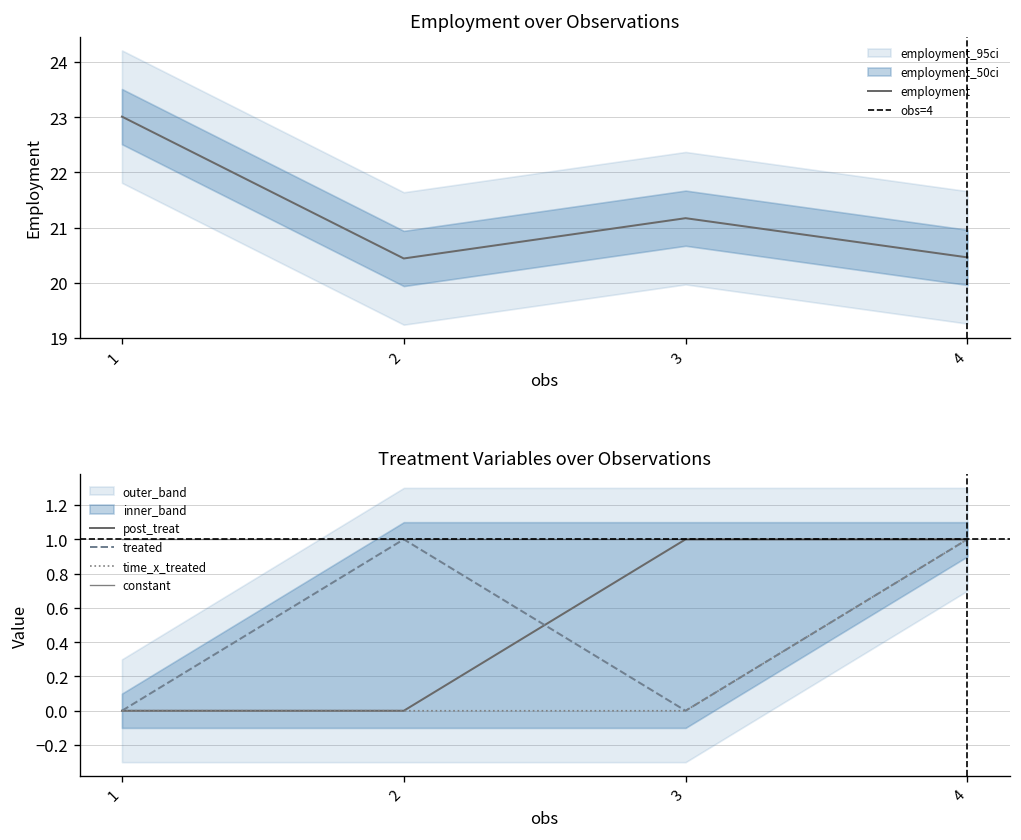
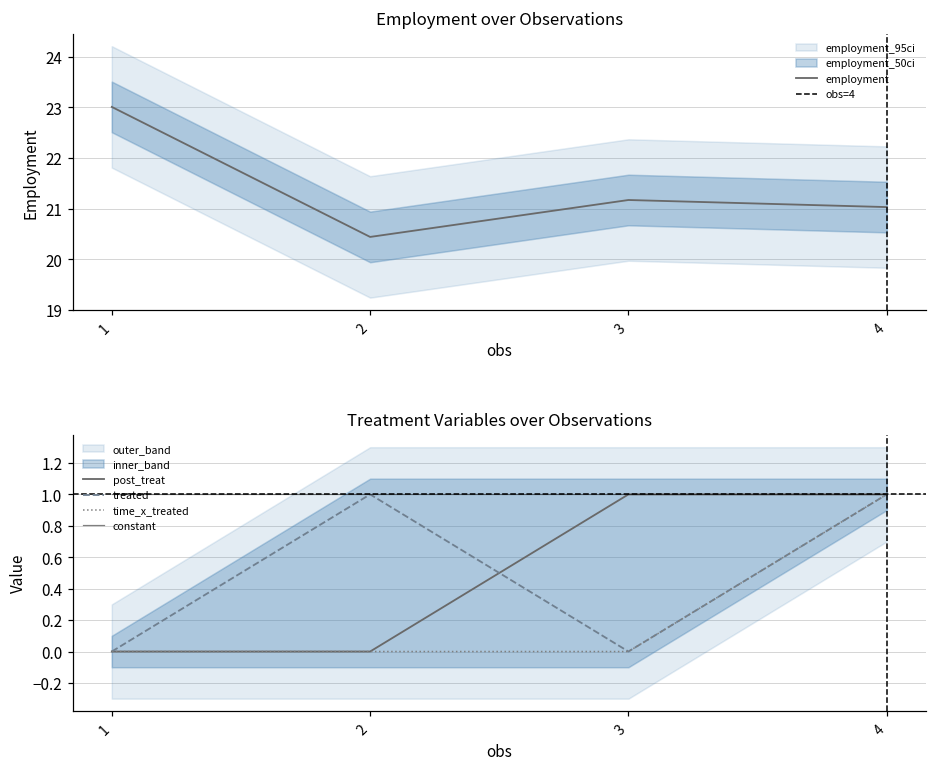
  {
    "Employment over Observations": {
      "employment": {
        "1": 23.0,
        "2": 20.4,
        "3": 21.2,
-       "4": 20.5
+       "4": 21.0
      }
    }
  }
